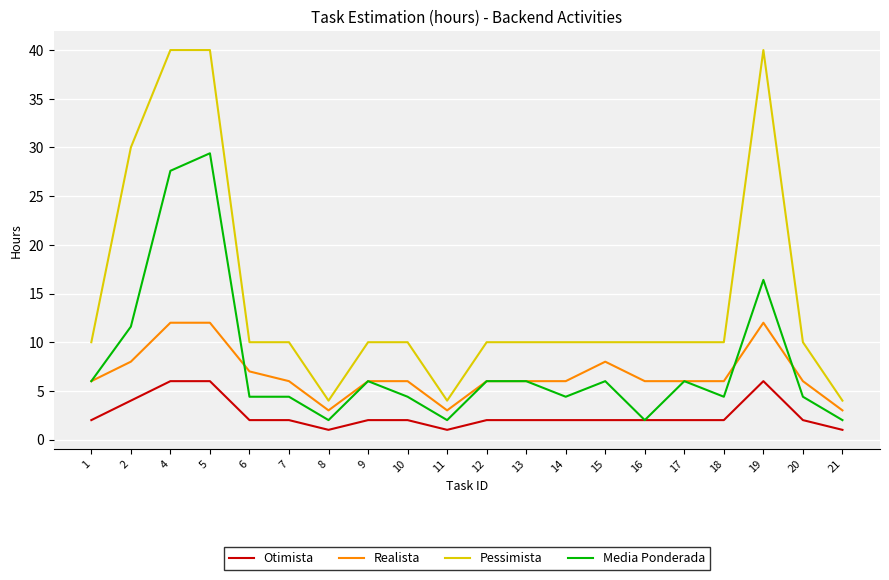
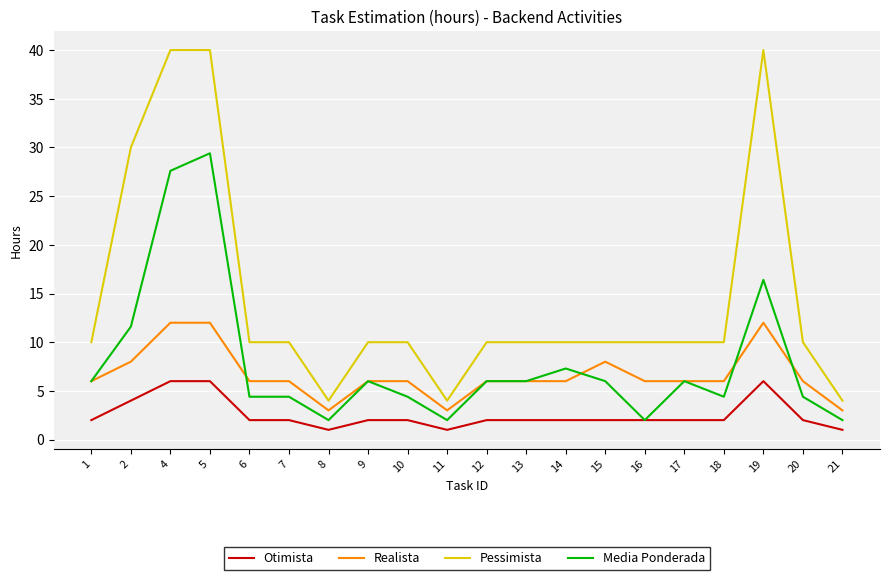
  {
    "Otimista": {
      "1": 2,
      "2": 4,
      "4": 6,
      "5": 6,
      "6": 2,
      "7": 2,
      "8": 1,
      "9": 2,
      "10": 2,
      "11": 1,
      "12": 2,
      "13": 2,
      "14": 2,
      "15": 2,
      "17": 2,
      "18": 2,
      "19": 6,
      "20": 2,
      "21": 1
    },
    "Realista": {
      "2": 8,
      "4": 12,
      "5": 12,
-     "6": 7,
+     "6": 6,
      "7": 6,
      "8": 3,
      "10": 6,
      "11": 3,
      "14": 6,
      "15": 8,
      "16": 6,
      "18": 6,
      "19": 12,
      "20": 6,
      "21": 3
    },
    "Pessimista": {
      "1": 10,
      "2": 30,
      "4": 40,
      "5": 40,
      "6": 10,
      "7": 10,
      "8": 4,
      "9": 10,
      "10": 10,
      "11": 4,
      "12": 10,
      "13": 10,
      "14": 10,
      "15": 10,
      "16": 10,
      "17": 10,
      "18": 10,
      "19": 40,
      "20": 10,
      "21": 4
    },
    "Media Ponderada": {
      "2": 12,
      "4": 28,
      "5": 29,
      "6": 4,
      "7": 4,
      "8": 2,
      "10": 4,
      "11": 2,
-     "14": 4,
+     "14": 7,
      "15": 6,
      "18": 4,
      "19": 16,
      "20": 4,
      "21": 2
    }
  }
